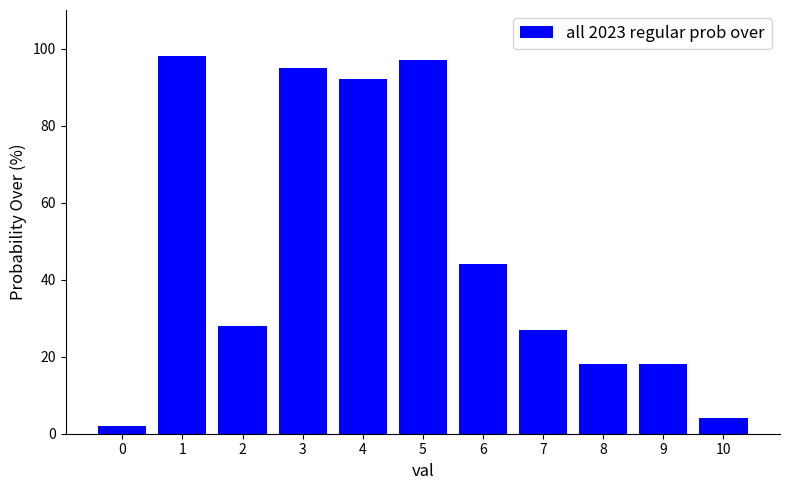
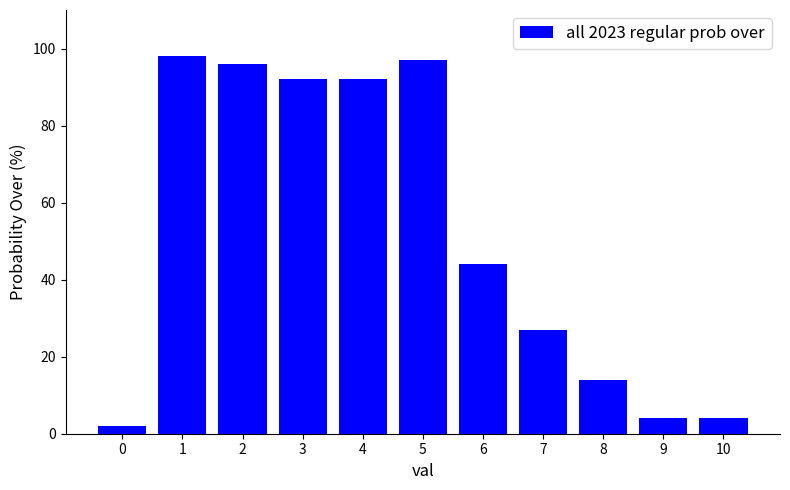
  {
    "0": 2,
    "1": 98,
-   "2": 28,
-   "3": 95,
+   "2": 96,
+   "3": 92,
    "4": 92,
    "5": 97,
    "6": 44,
    "7": 27,
-   "8": 18,
-   "9": 18,
+   "8": 14,
+   "9": 4,
    "10": 4
  }
